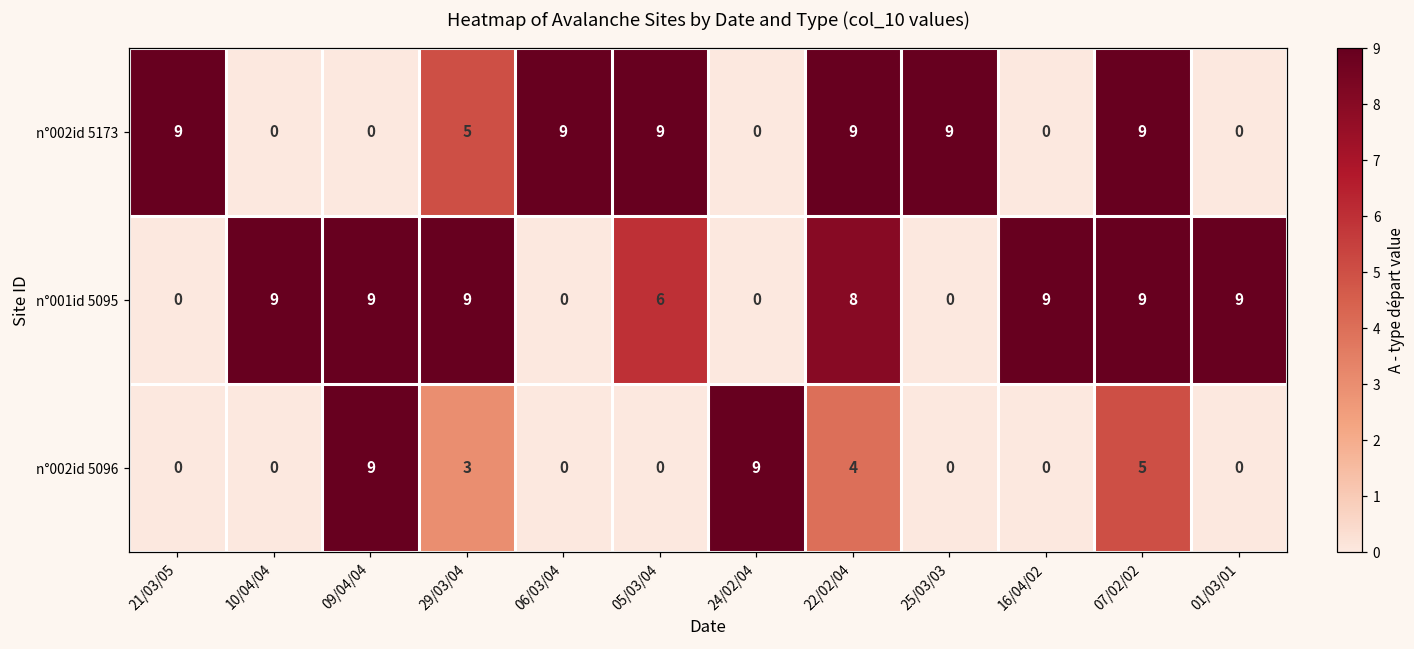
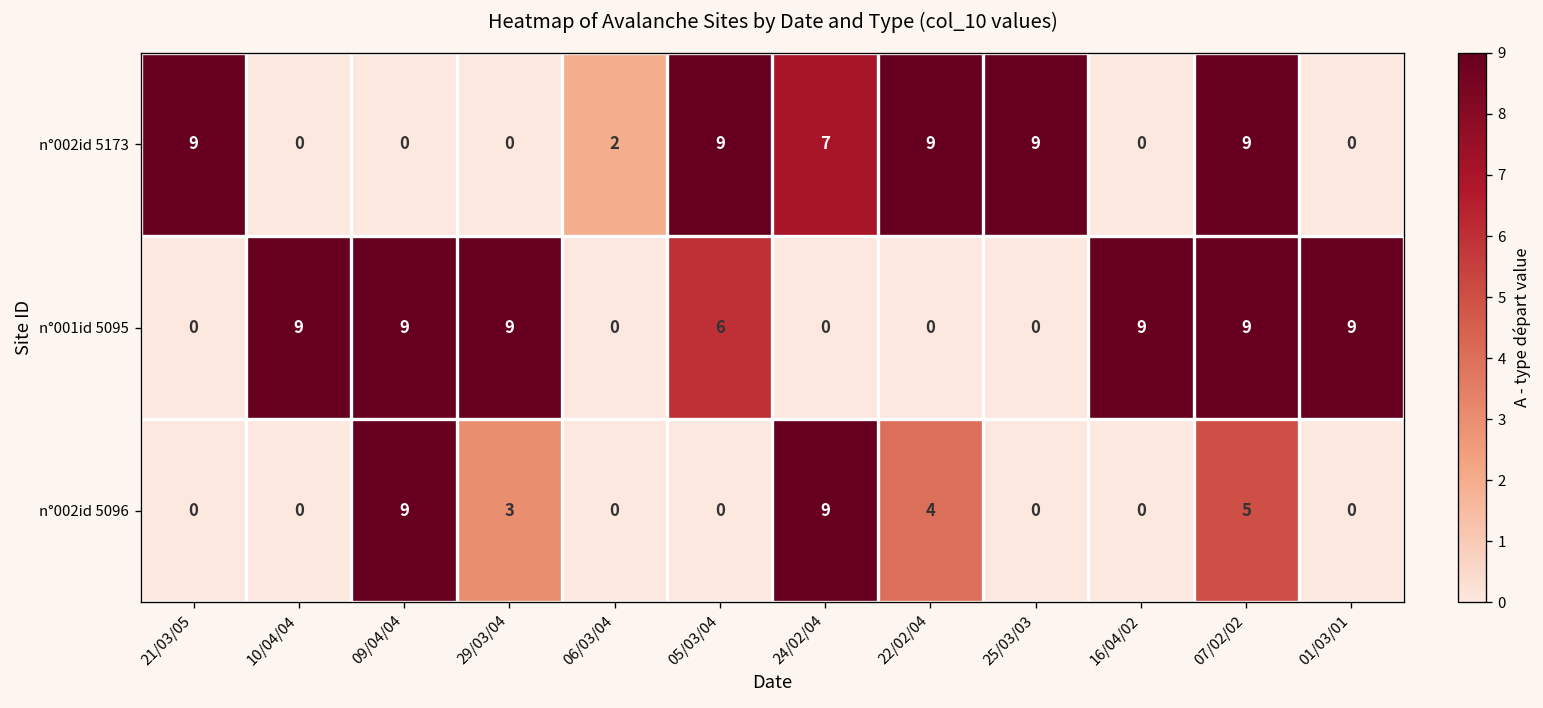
  {
    "n°002id 5173": {
      "21/03/05": 9,
      "10/04/04": 0,
      "09/04/04": 0,
-     "29/03/04": 5,
-     "06/03/04": 9,
+     "29/03/04": 0,
+     "06/03/04": 2,
      "05/03/04": 9,
-     "24/02/04": 0,
+     "24/02/04": 7,
      "22/02/04": 9,
      "25/03/03": 9,
      "16/04/02": 0,
      "07/02/02": 9,
      "01/03/01": 0
    },
    "n°001id 5095": {
      "21/03/05": 0,
      "10/04/04": 9,
      "09/04/04": 9,
      "29/03/04": 9,
      "06/03/04": 0,
      "05/03/04": 6,
      "24/02/04": 0,
-     "22/02/04": 8,
+     "22/02/04": 0,
      "25/03/03": 0,
      "16/04/02": 9,
      "07/02/02": 9,
      "01/03/01": 9
    },
    "n°002id 5096": {
      "21/03/05": 0,
      "10/04/04": 0,
      "09/04/04": 9,
      "29/03/04": 3,
      "06/03/04": 0,
      "05/03/04": 0,
      "24/02/04": 9,
      "22/02/04": 4,
      "25/03/03": 0,
      "16/04/02": 0,
      "07/02/02": 5,
      "01/03/01": 0
    }
  }
